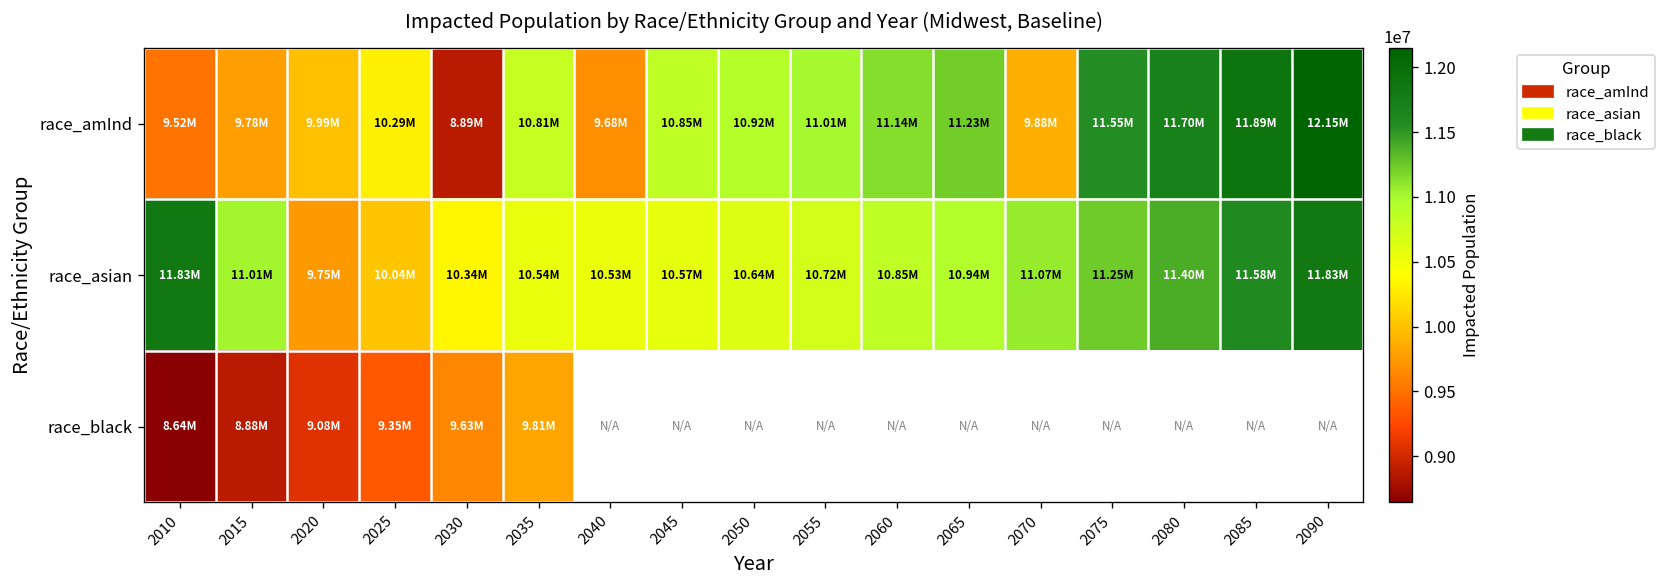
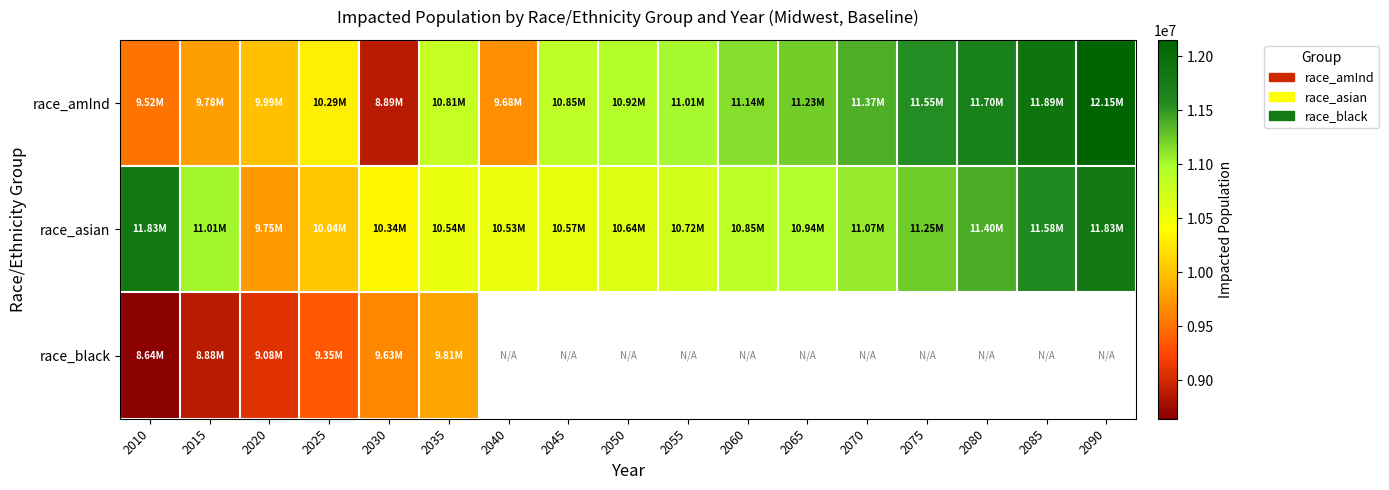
  {
    "race_amInd": {
      "2010": "9.52M",
      "2015": "9.78M",
      "2020": "9.99M",
      "2025": "10.29M",
      "2030": "8.89M",
      "2035": "10.81M",
      "2040": "9.68M",
      "2045": "10.85M",
      "2050": "10.92M",
      "2055": "11.01M",
      "2060": "11.14M",
      "2065": "11.23M",
-     "2070": "9.88M",
+     "2070": "11.37M",
      "2075": "11.55M",
      "2080": "11.70M",
      "2085": "11.89M",
      "2090": "12.15M"
    },
    "race_asian": {
      "2010": "11.83M",
      "2015": "11.01M",
      "2020": "9.75M",
      "2025": "10.04M",
      "2030": "10.34M",
      "2035": "10.54M",
      "2040": "10.53M",
      "2045": "10.57M",
      "2050": "10.64M",
      "2055": "10.72M",
      "2060": "10.85M",
      "2065": "10.94M",
      "2070": "11.07M",
      "2075": "11.25M",
      "2080": "11.40M",
      "2085": "11.58M",
      "2090": "11.83M"
    },
    "race_black": {
      "2010": "8.64M",
      "2015": "8.88M",
      "2020": "9.08M",
      "2025": "9.35M",
      "2030": "9.63M",
      "2035": "9.81M"
    }
  }
